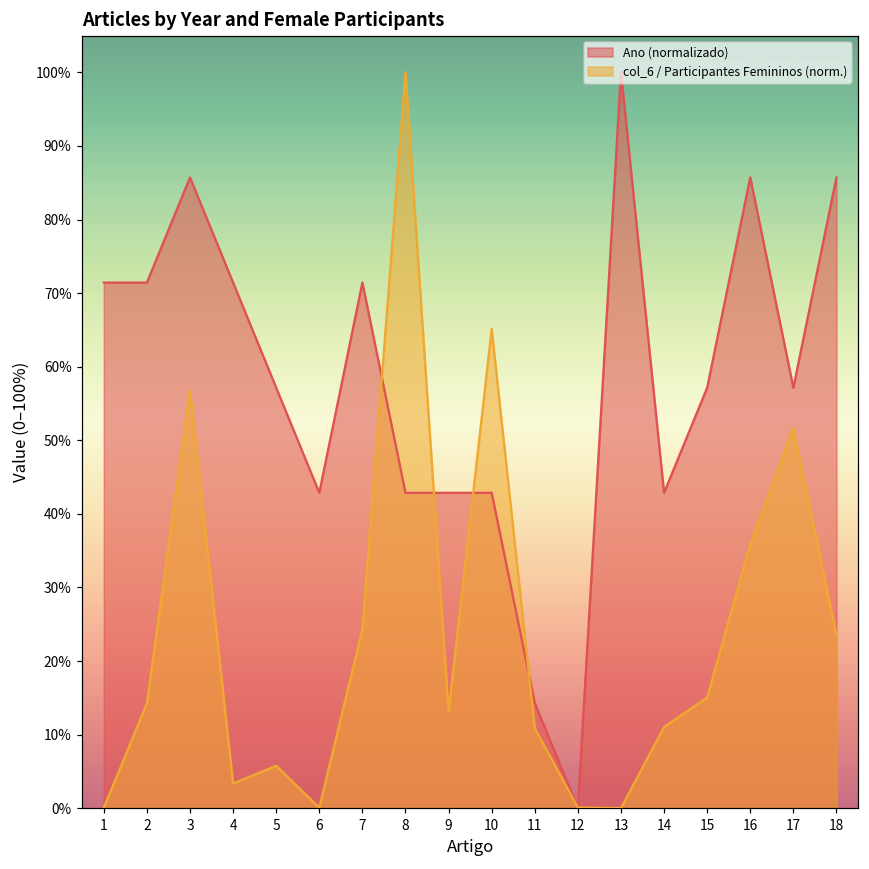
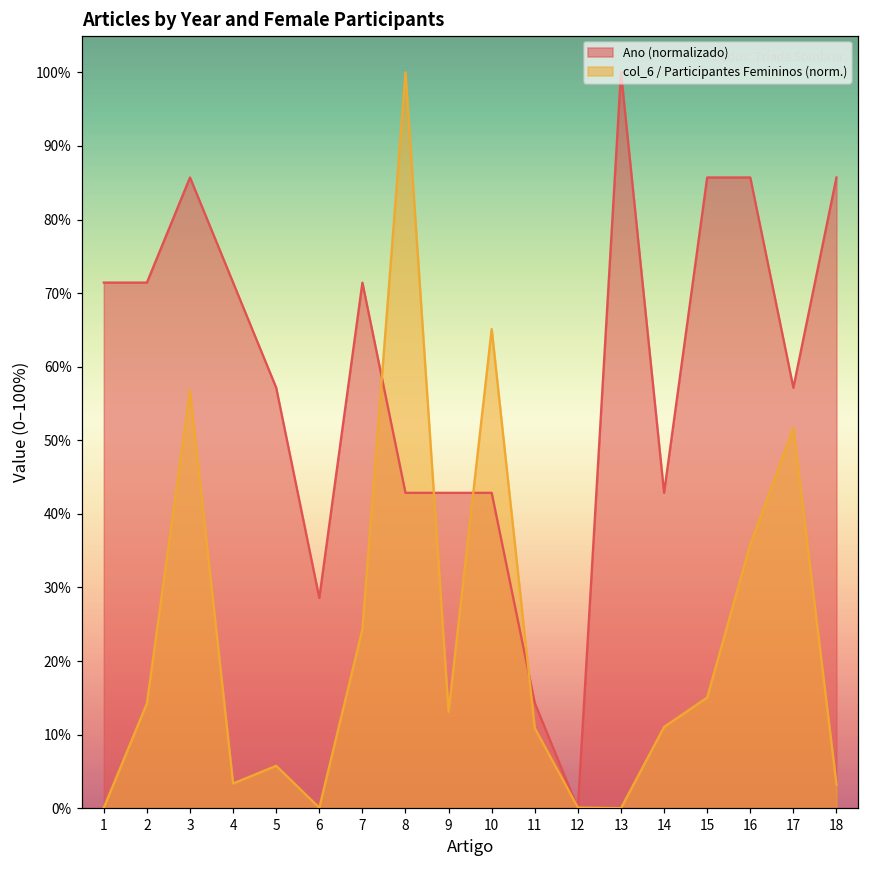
  {
    "Ano (normalizado)": {
      "1": "71%",
      "2": "71%",
      "3": "86%",
      "4": "71%",
      "5": "57%",
-     "6": "43%",
+     "6": "29%",
      "7": "71%",
      "8": "43%",
      "9": "43%",
      "10": "43%",
      "11": "14%",
      "14": "43%",
-     "15": "57%",
+     "15": "86%",
      "16": "86%",
      "17": "57%",
      "18": "86%"
    },
    "col_6 / Participantes Femininos (norm.)": {
      "1": "0%",
      "2": "14%",
      "3": "57%",
      "4": "3%",
      "5": "6%",
      "6": "0%",
      "7": "24%",
      "8": "100%",
      "9": "13%",
      "10": "65%",
      "11": "11%",
      "13": "0%",
      "14": "11%",
      "15": "15%",
      "16": "36%",
      "17": "52%",
-     "18": "24%"
+     "18": "3%"
    }
  }
